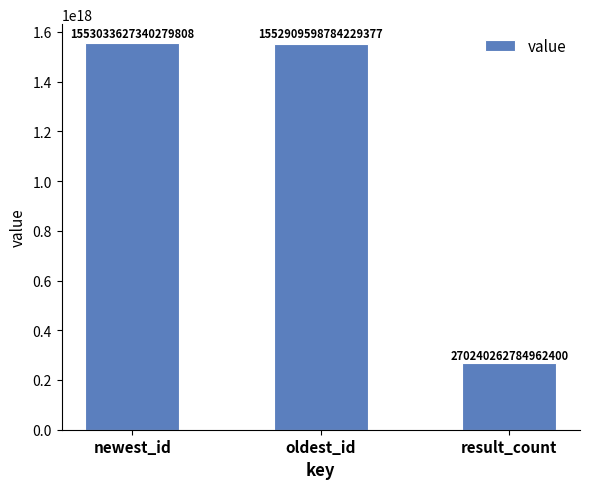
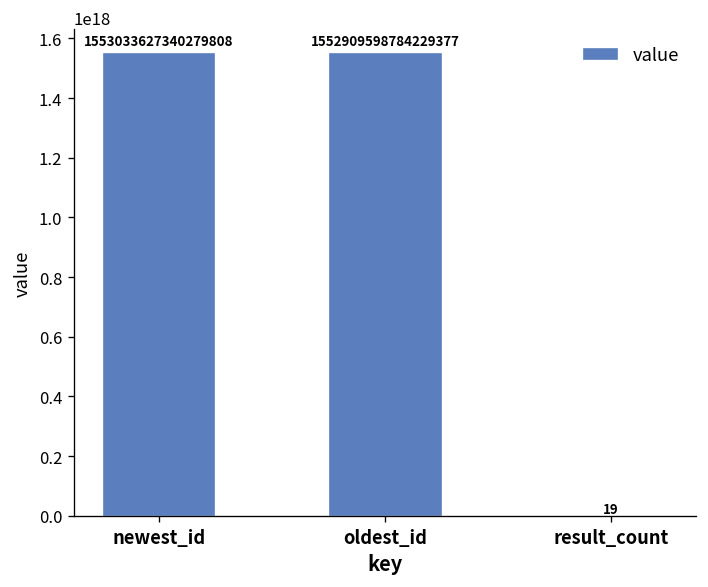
  {
    "newest_id": 1553033627340279808,
    "oldest_id": 1552909598784229377,
-   "result_count": 270240262784962400
+   "result_count": 19
  }
